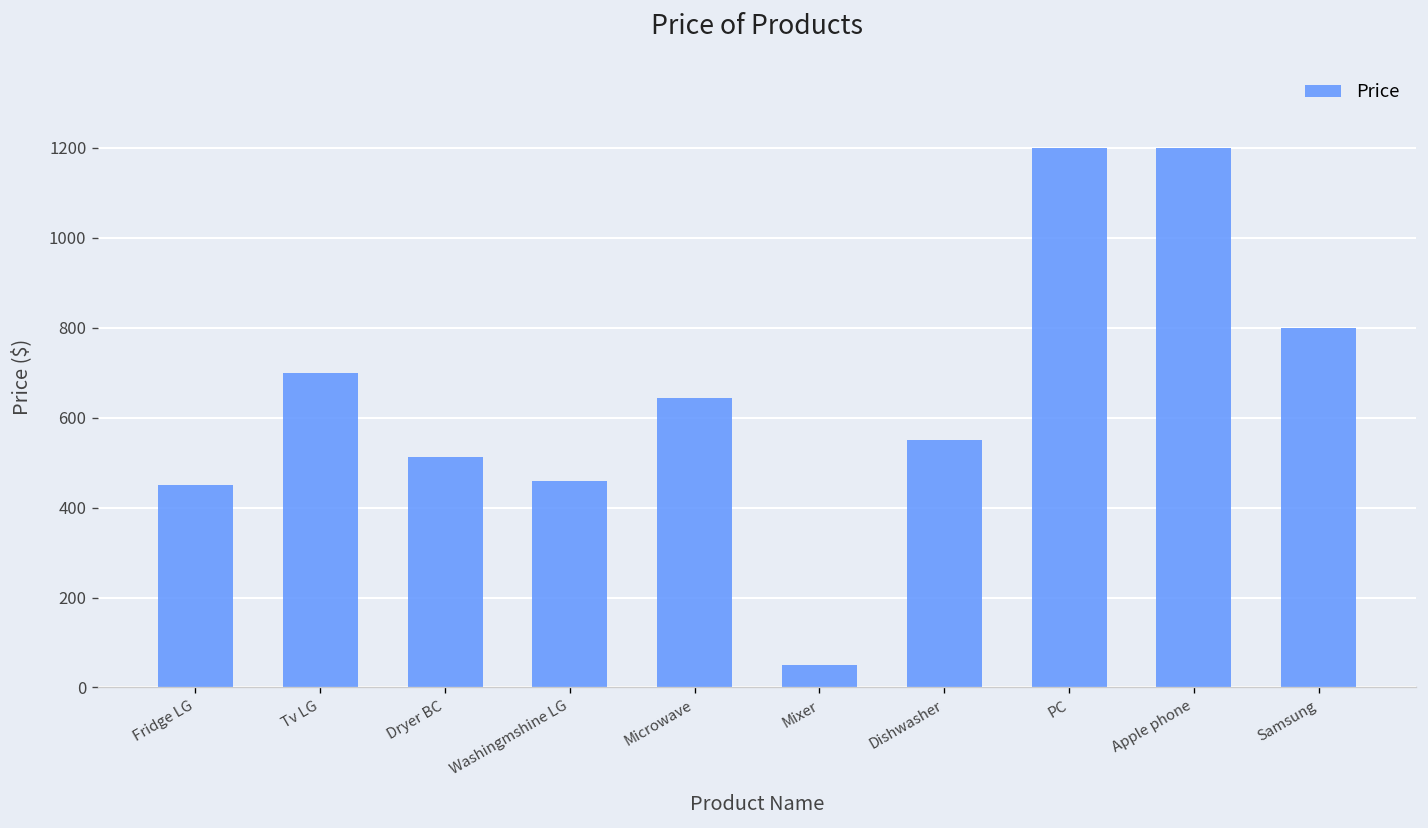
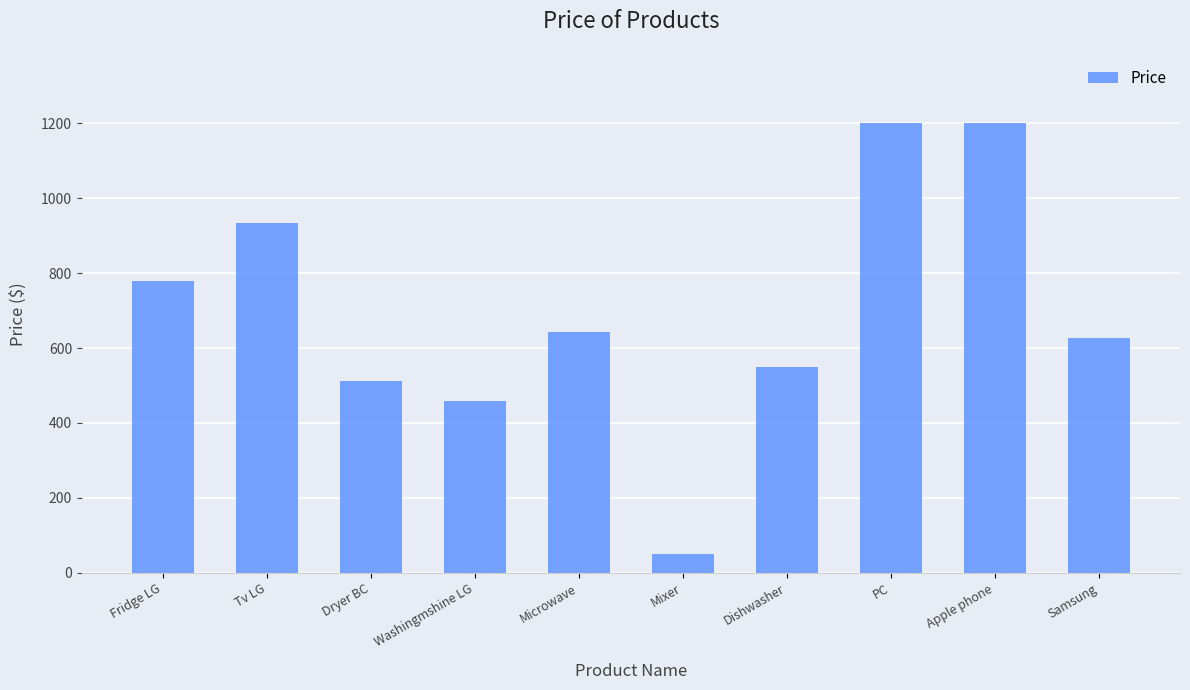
  {
-   "Fridge LG": 450,
-   "Tv LG": 700,
+   "Fridge LG": 780,
+   "Tv LG": 940,
    "Dryer BC": 510,
    "Washingmshine LG": 460,
    "Microwave": 640,
    "Mixer": 50,
    "Dishwasher": 550,
    "PC": 1200,
    "Apple phone": 1200,
-   "Samsung": 800
+   "Samsung": 630
  }
